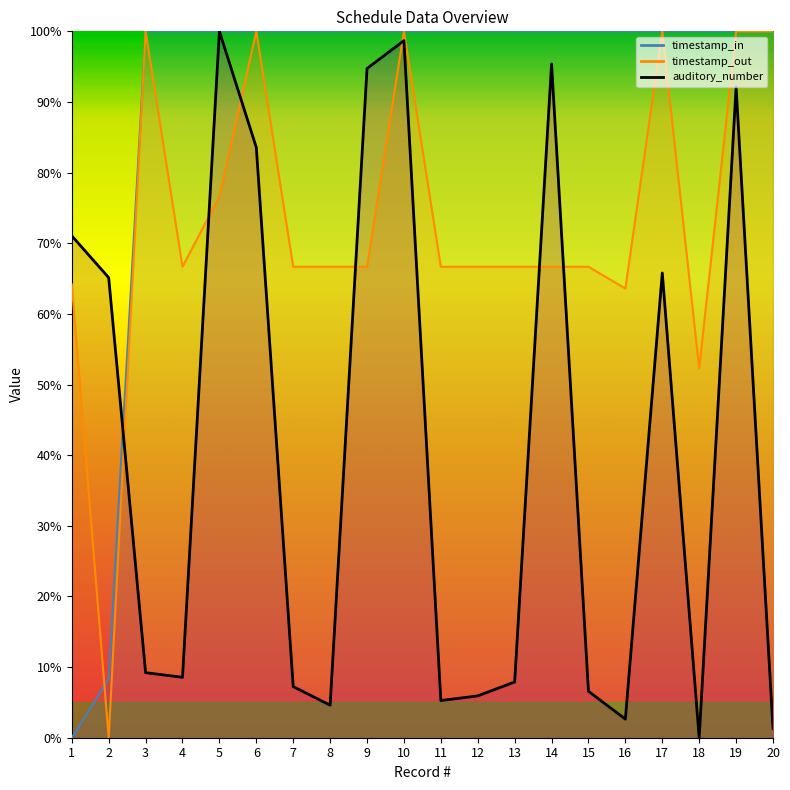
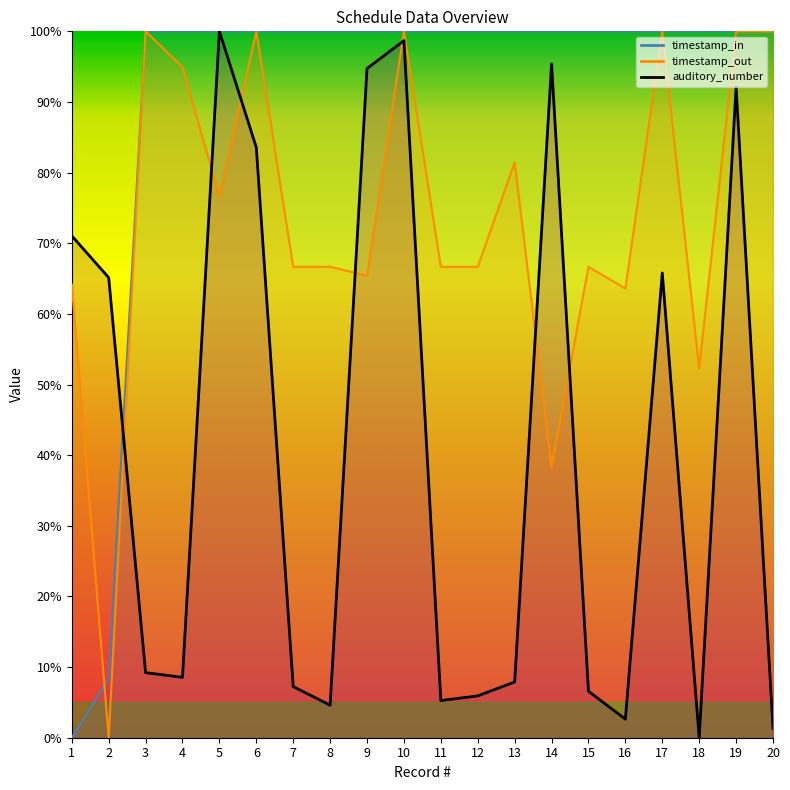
  {
    "timestamp_out": {
      "1": "64%",
-     "4": "67%",
+     "4": "95%",
      "5": "77%",
      "7": "67%",
      "8": "67%",
-     "9": "67%",
+     "9": "65%",
      "11": "67%",
      "12": "67%",
-     "13": "67%",
-     "14": "67%",
+     "13": "81%",
+     "14": "38%",
      "15": "67%",
      "16": "64%",
      "18": "52%"
    }
  }
